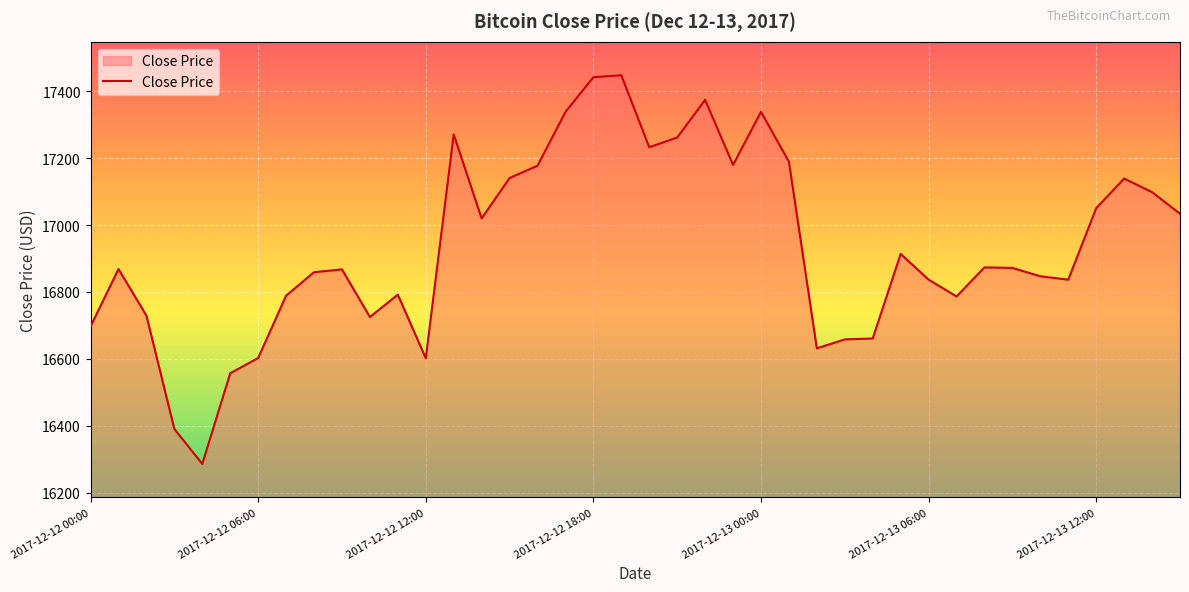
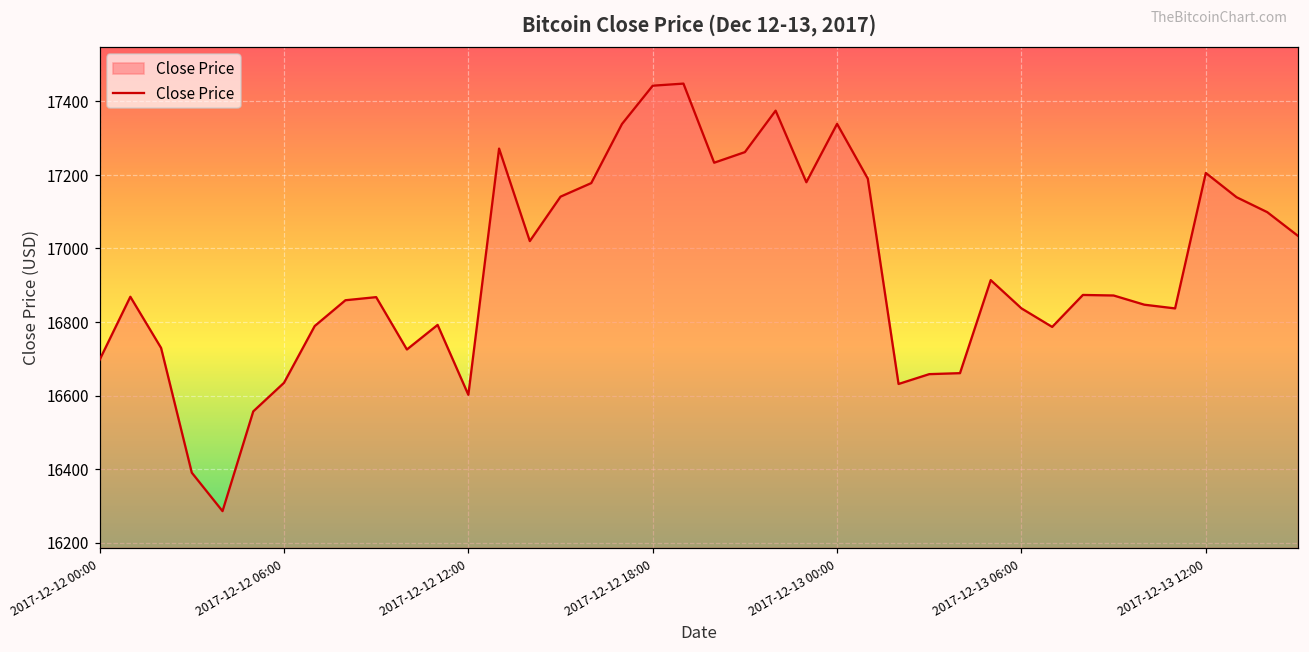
  {
    "2017-12-12 00:00": 16700,
-   "2017-12-12 06:00": 16600,
+   "2017-12-12 06:00": 16630,
    "2017-12-12 12:00": 16600,
    "2017-12-12 18:00": 17440,
    "2017-12-13 00:00": 17340,
    "2017-12-13 06:00": 16840,
-   "2017-12-13 12:00": 17050
+   "2017-12-13 12:00": 17210
  }
